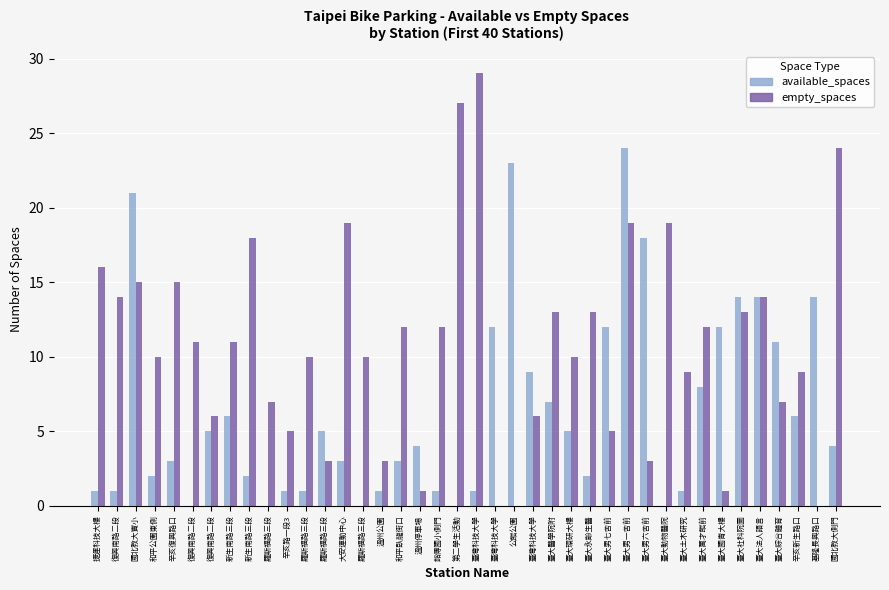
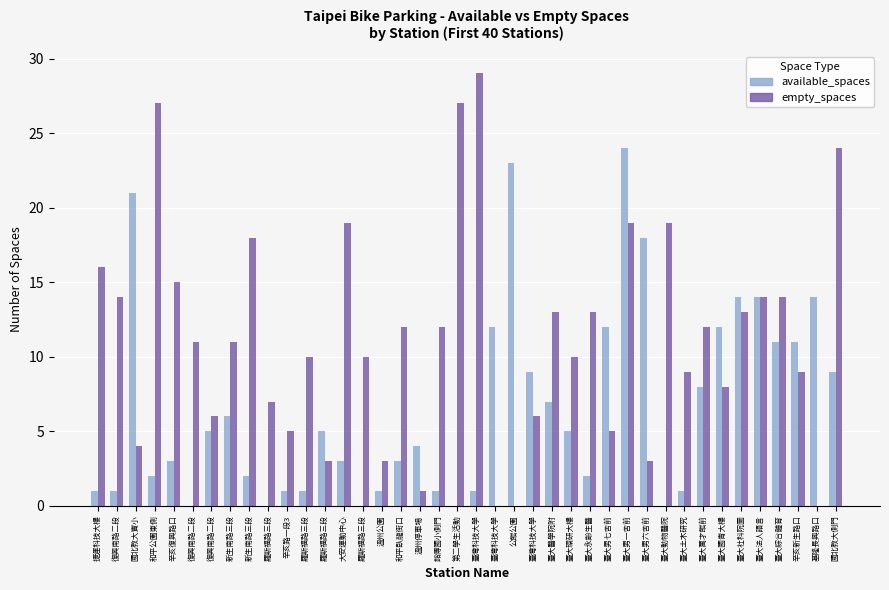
  {
    "available_spaces": {
      "捷運科技大樓": 1,
      "國北教大實小": 21,
      "和平公園東側": 2,
      "辛亥復興路口": 3,
      "辛亥路一段3": 1,
      "大安運動中心": 3,
      "溫州公園": 1,
      "和平臥龍街口": 3,
      "溫州停車場": 4,
      "銘傳國小側門": 1,
      "第二學生活動": 0,
      "公館公園": 23,
      "臺大醫學院附": 7,
      "臺大環研大樓": 5,
      "臺大永齡生醫": 2,
      "臺大男七舍前": 12,
      "臺大男一舍前": 24,
      "臺大男六舍前": 18,
      "臺大動物醫院": 0,
      "臺大土木研究": 1,
      "臺大萬才館前": 8,
      "臺大國青大樓": 12,
      "臺大社科院圖": 14,
      "臺大法人語言": 14,
      "臺大綜合體育": 11,
-     "辛亥新生路口": 6,
+     "辛亥新生路口": 11,
      "基隆長興路口": 14,
-     "國北教大側門": 4
+     "國北教大側門": 9
    },
    "empty_spaces": {
      "捷運科技大樓": 16,
-     "國北教大實小": 15,
-     "和平公園東側": 10,
+     "國北教大實小": 4,
+     "和平公園東側": 27,
      "辛亥復興路口": 15,
      "辛亥路一段3": 5,
      "大安運動中心": 19,
      "溫州公園": 3,
      "和平臥龍街口": 12,
      "溫州停車場": 1,
      "銘傳國小側門": 12,
      "第二學生活動": 27,
      "公館公園": 0,
      "臺大醫學院附": 13,
      "臺大環研大樓": 10,
      "臺大永齡生醫": 13,
      "臺大男七舍前": 5,
      "臺大男一舍前": 19,
      "臺大男六舍前": 3,
      "臺大動物醫院": 19,
      "臺大土木研究": 9,
      "臺大萬才館前": 12,
-     "臺大國青大樓": 1,
+     "臺大國青大樓": 8,
      "臺大社科院圖": 13,
      "臺大法人語言": 14,
-     "臺大綜合體育": 7,
+     "臺大綜合體育": 14,
      "辛亥新生路口": 9,
      "基隆長興路口": 0,
      "國北教大側門": 24
    }
  }
